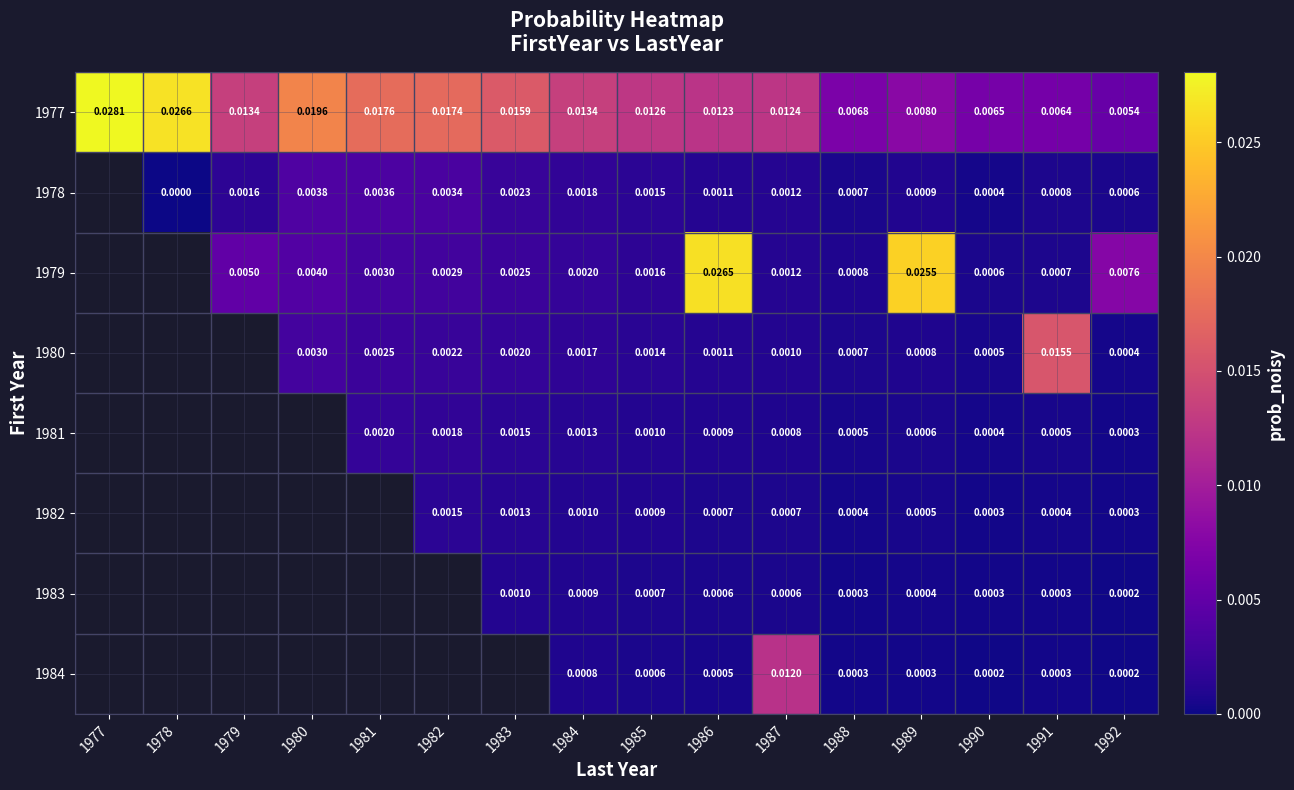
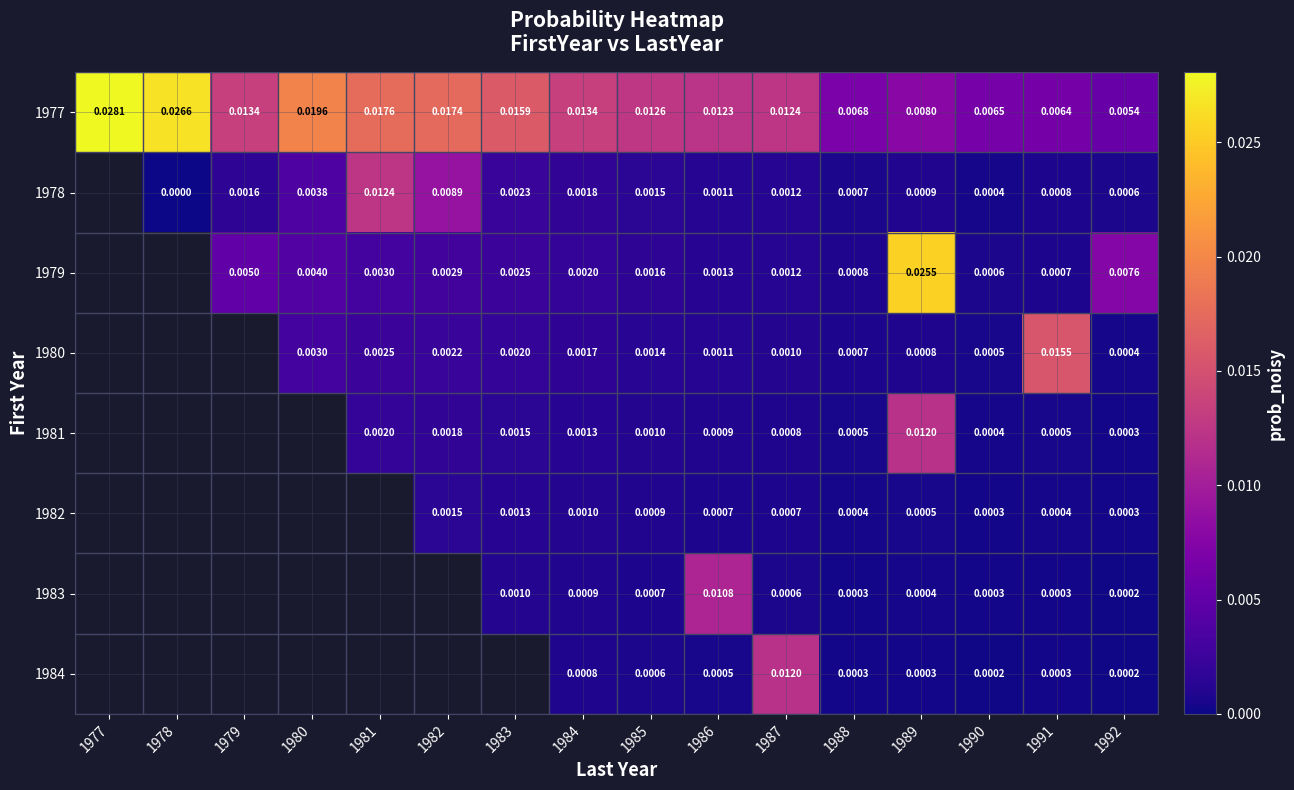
  {
    "1977": {
      "1977": 0.0281,
      "1978": 0.0266,
      "1979": 0.0134,
      "1980": 0.0196,
      "1981": 0.0176,
      "1982": 0.0174,
      "1983": 0.0159,
      "1984": 0.0134,
      "1985": 0.0126,
      "1986": 0.0123,
      "1987": 0.0124,
      "1988": 0.0068,
      "1989": 0.0080,
      "1990": 0.0065,
      "1991": 0.0064,
      "1992": 0.0054
    },
    "1978": {
      "1978": 0.0000,
      "1979": 0.0016,
      "1980": 0.0038,
-     "1981": 0.0036,
-     "1982": 0.0034,
+     "1981": 0.0124,
+     "1982": 0.0089,
      "1983": 0.0023,
      "1984": 0.0018,
      "1985": 0.0015,
      "1986": 0.0011,
      "1987": 0.0012,
      "1988": 0.0007,
      "1989": 0.0009,
      "1990": 0.0004,
      "1991": 0.0008,
      "1992": 0.0006
    },
    "1979": {
      "1979": 0.0050,
      "1980": 0.0040,
      "1981": 0.0030,
      "1982": 0.0029,
      "1983": 0.0025,
      "1984": 0.0020,
      "1985": 0.0016,
-     "1986": 0.0265,
+     "1986": 0.0013,
      "1987": 0.0012,
      "1988": 0.0008,
      "1989": 0.0255,
      "1990": 0.0006,
      "1991": 0.0007,
      "1992": 0.0076
    },
    "1980": {
      "1980": 0.0030,
      "1981": 0.0025,
      "1982": 0.0022,
      "1983": 0.0020,
      "1984": 0.0017,
      "1985": 0.0014,
      "1986": 0.0011,
      "1987": 0.0010,
      "1988": 0.0007,
      "1989": 0.0008,
      "1990": 0.0005,
      "1991": 0.0155,
      "1992": 0.0004
    },
    "1981": {
      "1981": 0.0020,
      "1982": 0.0018,
      "1983": 0.0015,
      "1984": 0.0013,
      "1985": 0.0010,
      "1986": 0.0009,
      "1987": 0.0008,
      "1988": 0.0005,
-     "1989": 0.0006,
+     "1989": 0.0120,
      "1990": 0.0004,
      "1991": 0.0005,
      "1992": 0.0003
    },
    "1982": {
      "1982": 0.0015,
      "1983": 0.0013,
      "1984": 0.0010,
      "1985": 0.0009,
      "1986": 0.0007,
      "1987": 0.0007,
      "1988": 0.0004,
      "1989": 0.0005,
      "1990": 0.0003,
      "1991": 0.0004,
      "1992": 0.0003
    },
    "1983": {
      "1983": 0.0010,
      "1984": 0.0009,
      "1985": 0.0007,
-     "1986": 0.0006,
+     "1986": 0.0108,
      "1987": 0.0006,
      "1988": 0.0003,
      "1989": 0.0004,
      "1990": 0.0003,
      "1991": 0.0003,
      "1992": 0.0002
    },
    "1984": {
      "1984": 0.0008,
      "1985": 0.0006,
      "1986": 0.0005,
      "1987": 0.0120,
      "1988": 0.0003,
      "1989": 0.0003,
      "1990": 0.0002,
      "1991": 0.0003,
      "1992": 0.0002
    }
  }
